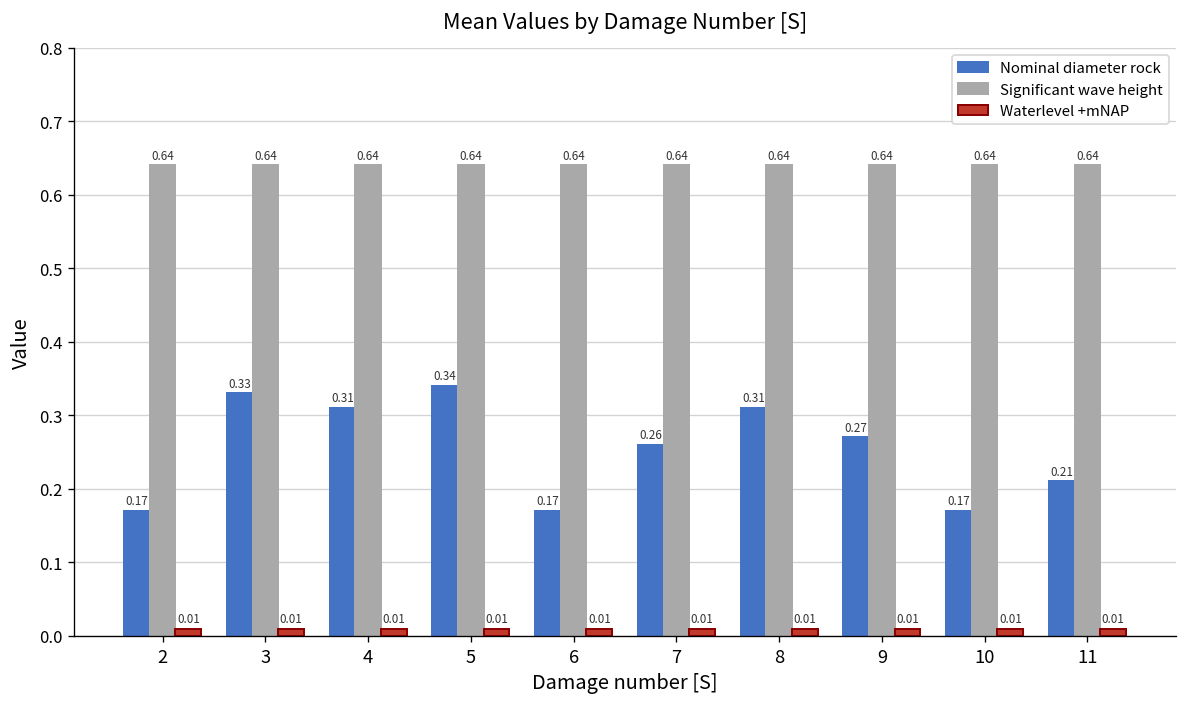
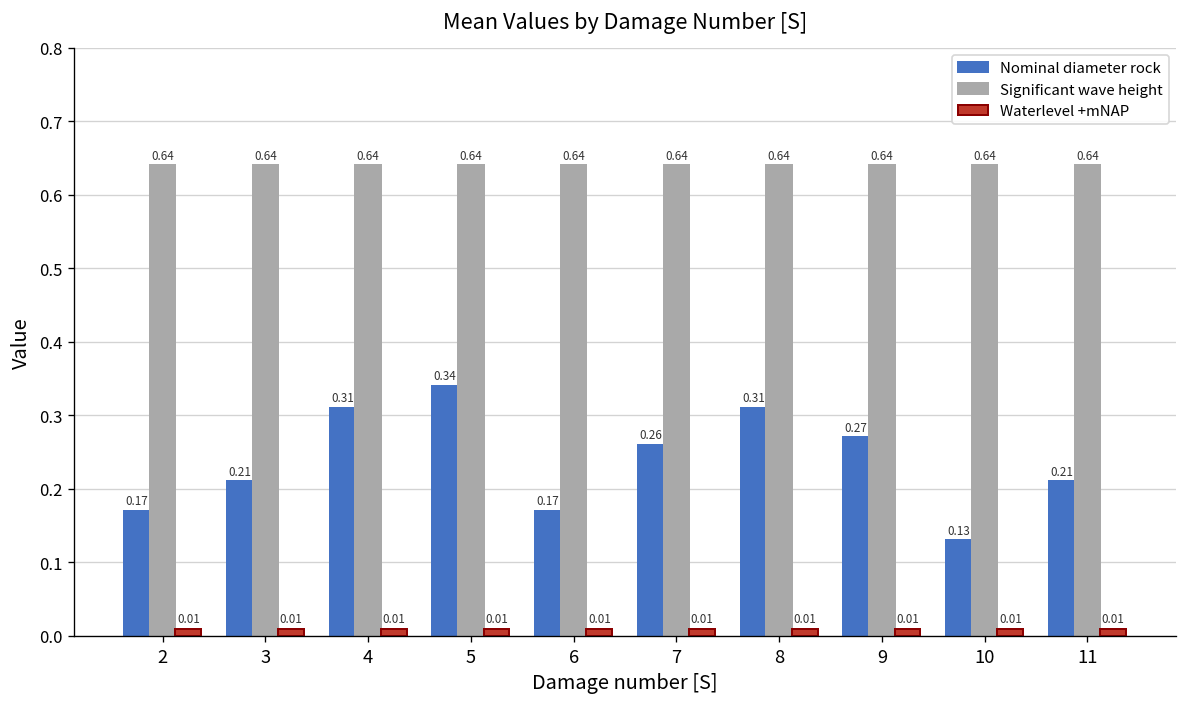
  {
    "Nominal diameter rock": {
      "2": 0.17,
-     "3": 0.33,
+     "3": 0.21,
      "4": 0.31,
      "5": 0.34,
      "6": 0.17,
      "7": 0.26,
      "8": 0.31,
      "9": 0.27,
-     "10": 0.17,
+     "10": 0.13,
      "11": 0.21
    },
    "Significant wave height": {
      "2": 0.64,
      "3": 0.64,
      "4": 0.64,
      "5": 0.64,
      "6": 0.64,
      "7": 0.64,
      "8": 0.64,
      "9": 0.64,
      "10": 0.64,
      "11": 0.64
    },
    "Waterlevel +mNAP": {
      "2": 0.01,
      "3": 0.01,
      "4": 0.01,
      "5": 0.01,
      "6": 0.01,
      "7": 0.01,
      "8": 0.01,
      "9": 0.01,
      "10": 0.01,
      "11": 0.01
    }
  }
